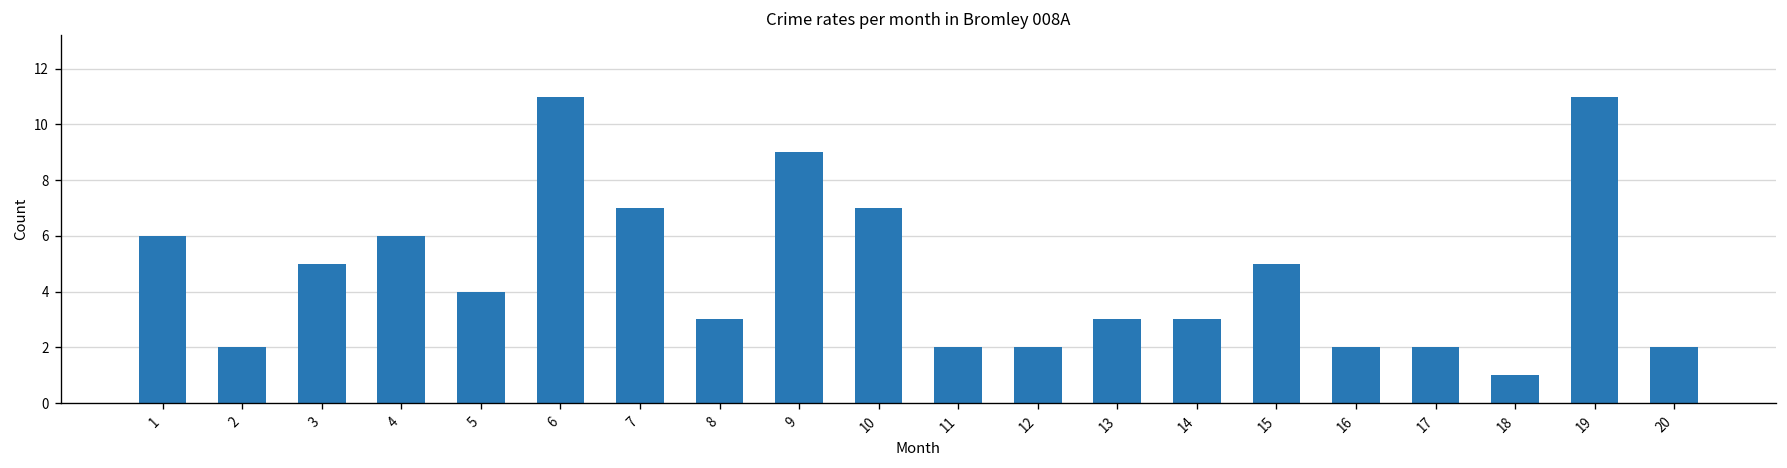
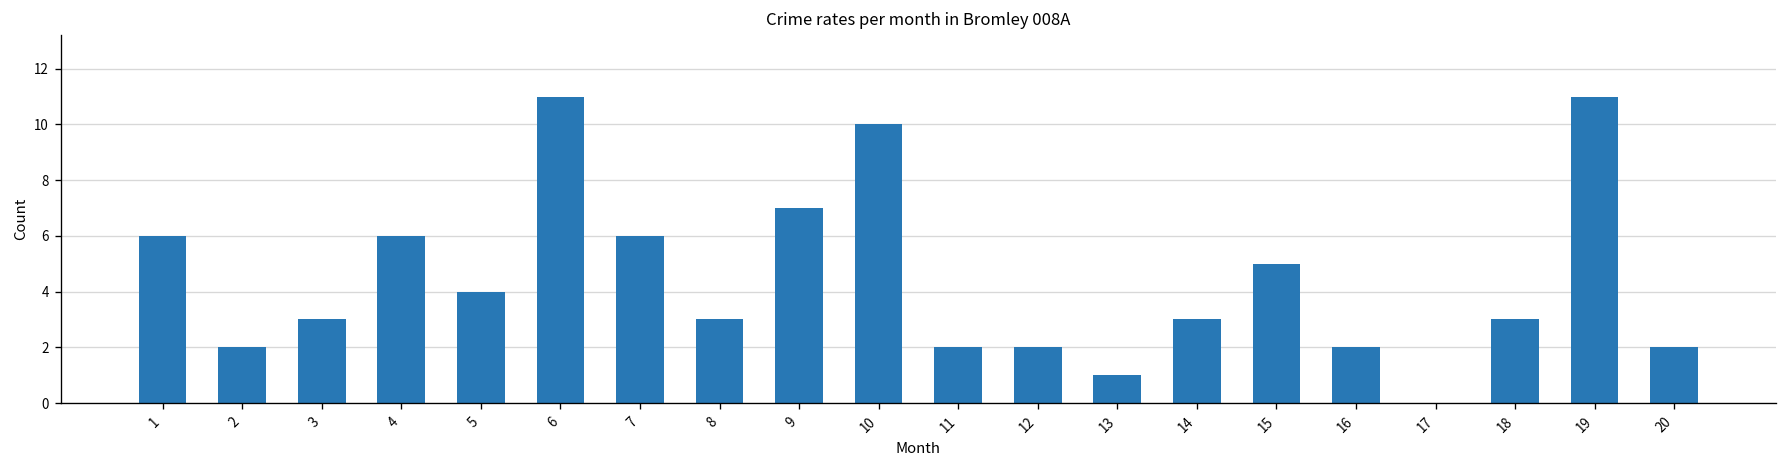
  {
    "1": 6,
    "2": 2,
-   "3": 5,
+   "3": 3,
    "4": 6,
    "5": 4,
    "6": 11,
-   "7": 7,
+   "7": 6,
    "8": 3,
-   "9": 9,
-   "10": 7,
+   "9": 7,
+   "10": 10,
    "11": 2,
    "12": 2,
-   "13": 3,
+   "13": 1,
    "14": 3,
    "15": 5,
    "16": 2,
-   "17": 2,
-   "18": 1,
+   "17": 0,
+   "18": 3,
    "19": 11,
    "20": 2
  }
